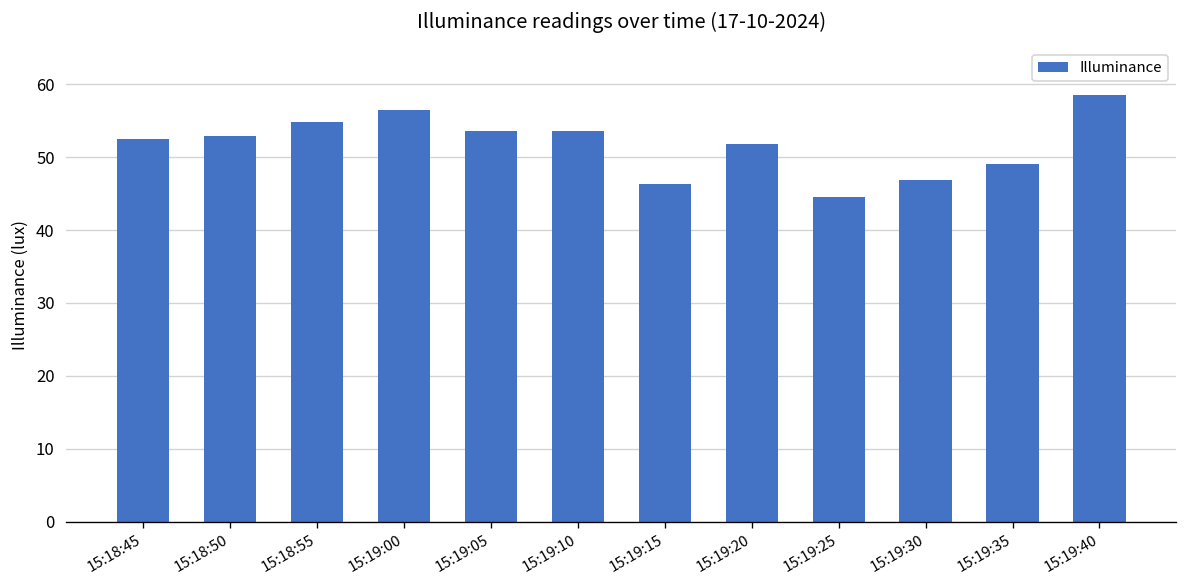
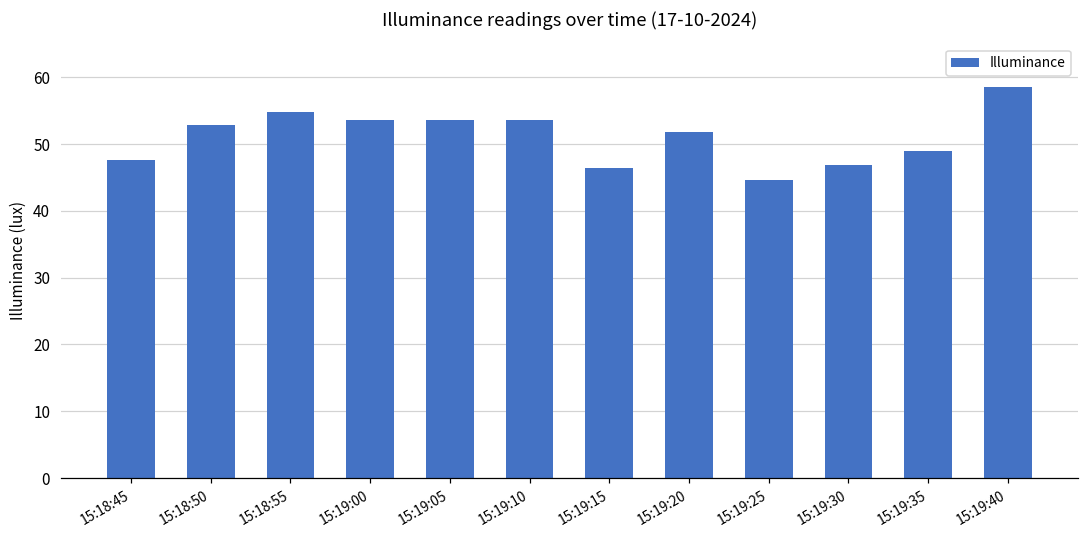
  {
-   "15:18:45": 52,
+   "15:18:45": 48,
    "15:18:50": 53,
    "15:18:55": 55,
-   "15:19:00": 57,
+   "15:19:00": 54,
    "15:19:05": 54,
    "15:19:10": 54,
    "15:19:15": 46,
    "15:19:20": 52,
    "15:19:25": 45,
    "15:19:30": 47,
    "15:19:35": 49,
    "15:19:40": 59
  }
